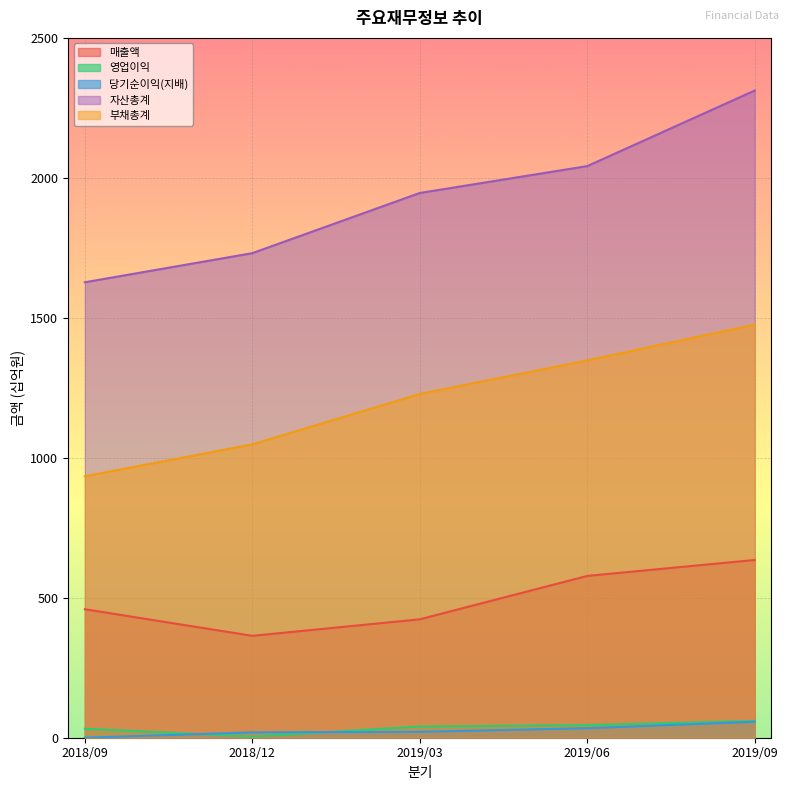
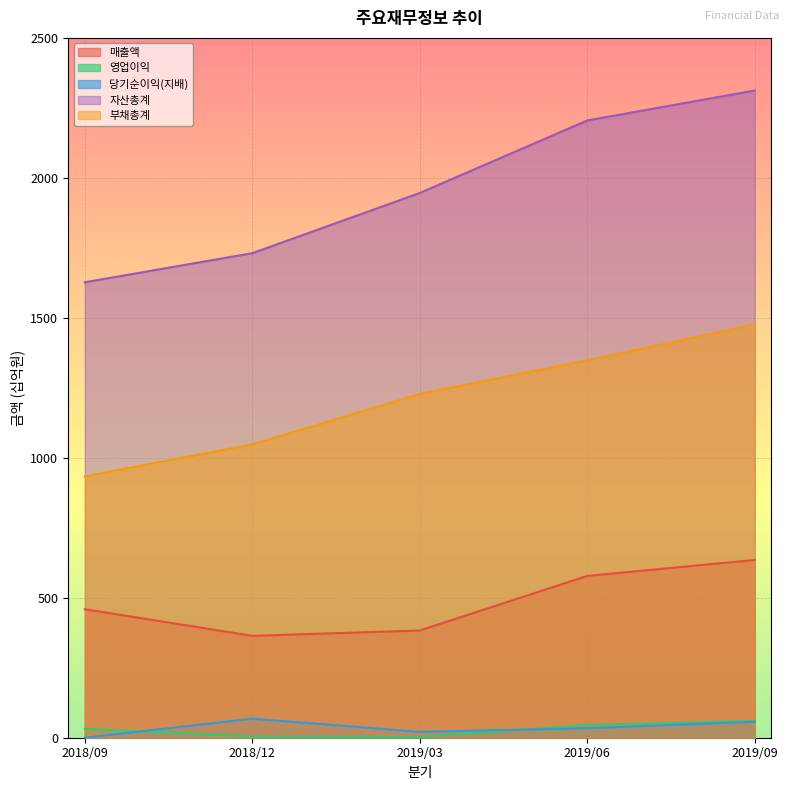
  {
    "매출액": {
      "2018/09": 460,
      "2018/12": 360,
-     "2019/03": 420,
+     "2019/03": 380,
      "2019/06": 580,
      "2019/09": 640
    },
    "영업이익": {
      "2018/09": 30,
      "2018/12": 0,
-     "2019/03": 40,
+     "2019/03": 0,
      "2019/06": 50
    },
    "당기순이익(지배)": {
      "2018/09": 0,
-     "2018/12": 20,
+     "2018/12": 70,
      "2019/03": 20,
      "2019/06": 30
    },
    "자산총계": {
      "2018/09": 1630,
      "2018/12": 1730,
      "2019/03": 1950,
-     "2019/06": 2040,
+     "2019/06": 2210,
      "2019/09": 2310
    },
    "부채총계": {
      "2018/09": 930,
      "2018/12": 1050,
      "2019/03": 1230,
      "2019/06": 1350,
      "2019/09": 1480
    }
  }
